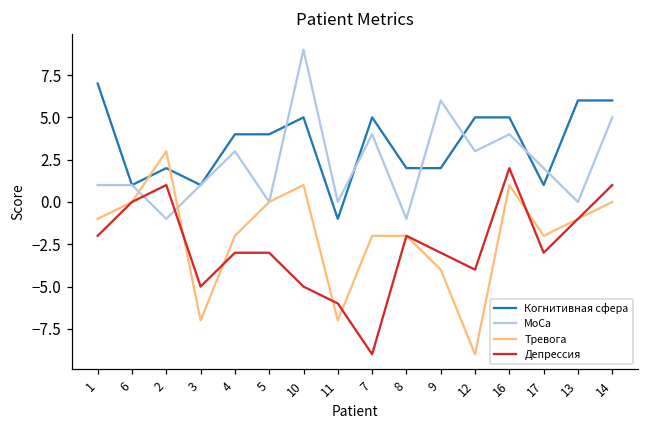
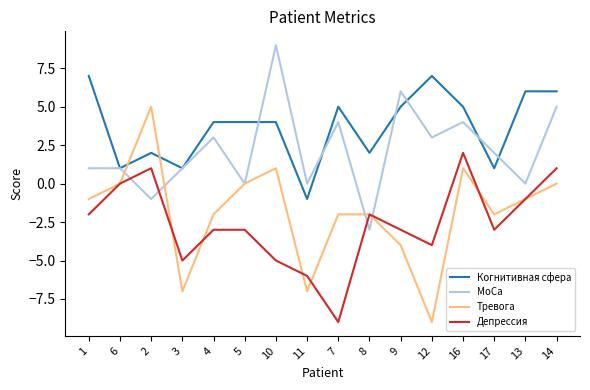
  {
    "Когнитивная сфера": {
      "1": 7,
      "2": 2,
      "4": 4,
      "5": 4,
-     "10": 5,
+     "10": 4,
      "11": -1,
      "7": 5,
      "8": 2,
-     "9": 2,
-     "12": 5,
+     "9": 5,
+     "12": 7,
      "16": 5,
      "17": 1,
      "13": 6,
      "14": 6
    },
    "MoCa": {
      "1": 1,
      "2": -1,
      "4": 3,
      "10": 9,
      "11": 0,
      "7": 4,
-     "8": -1,
+     "8": -3,
      "9": 6,
      "12": 3,
      "16": 4,
      "17": 2,
      "13": 0,
      "14": 5
    },
    "Тревога": {
      "1": -1,
-     "2": 3,
+     "2": 5,
      "3": -7,
      "4": -2,
      "10": 1,
      "11": -7,
      "7": -2,
      "9": -4,
      "12": -9,
      "16": 1,
      "17": -2,
      "14": 0
    },
    "Депрессия": {
      "1": -2,
      "2": 1,
      "3": -5,
      "4": -3,
      "5": -3,
      "10": -5,
      "11": -6,
      "7": -9,
      "9": -3,
      "12": -4,
      "16": 2,
      "17": -3,
      "14": 1
    }
  }
